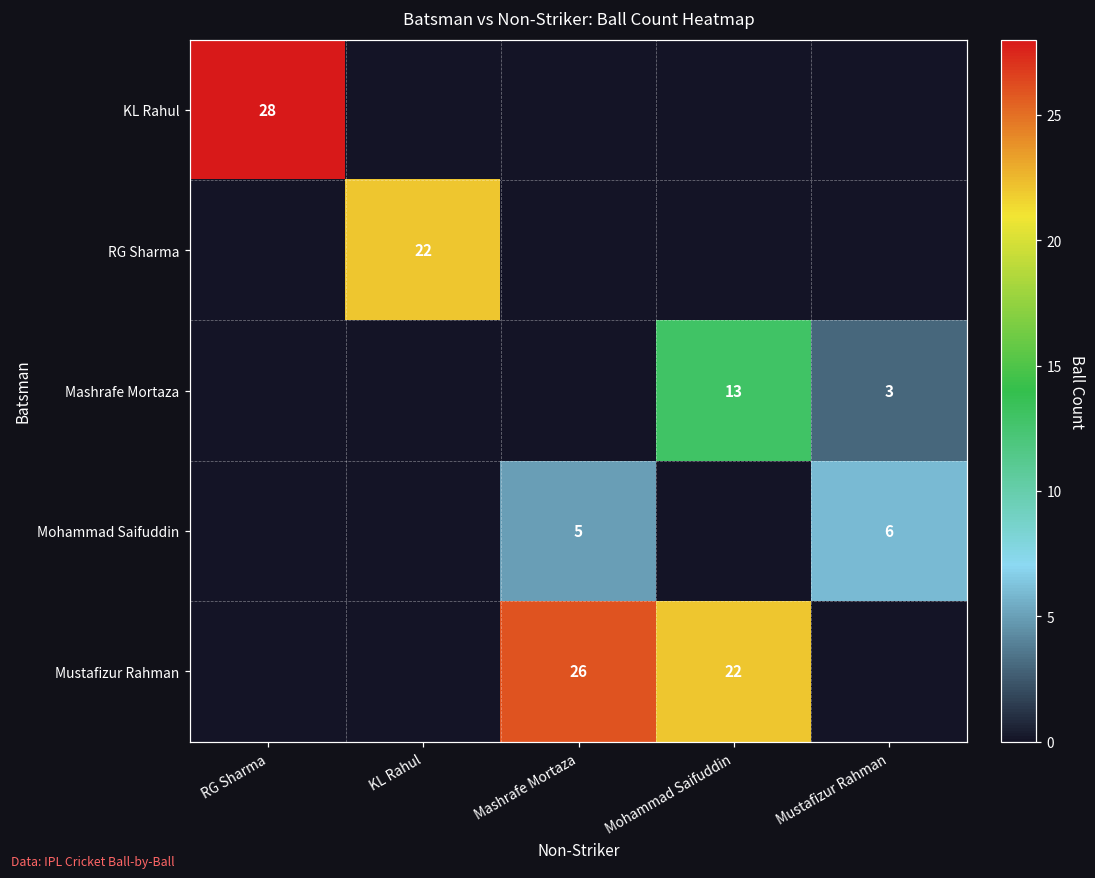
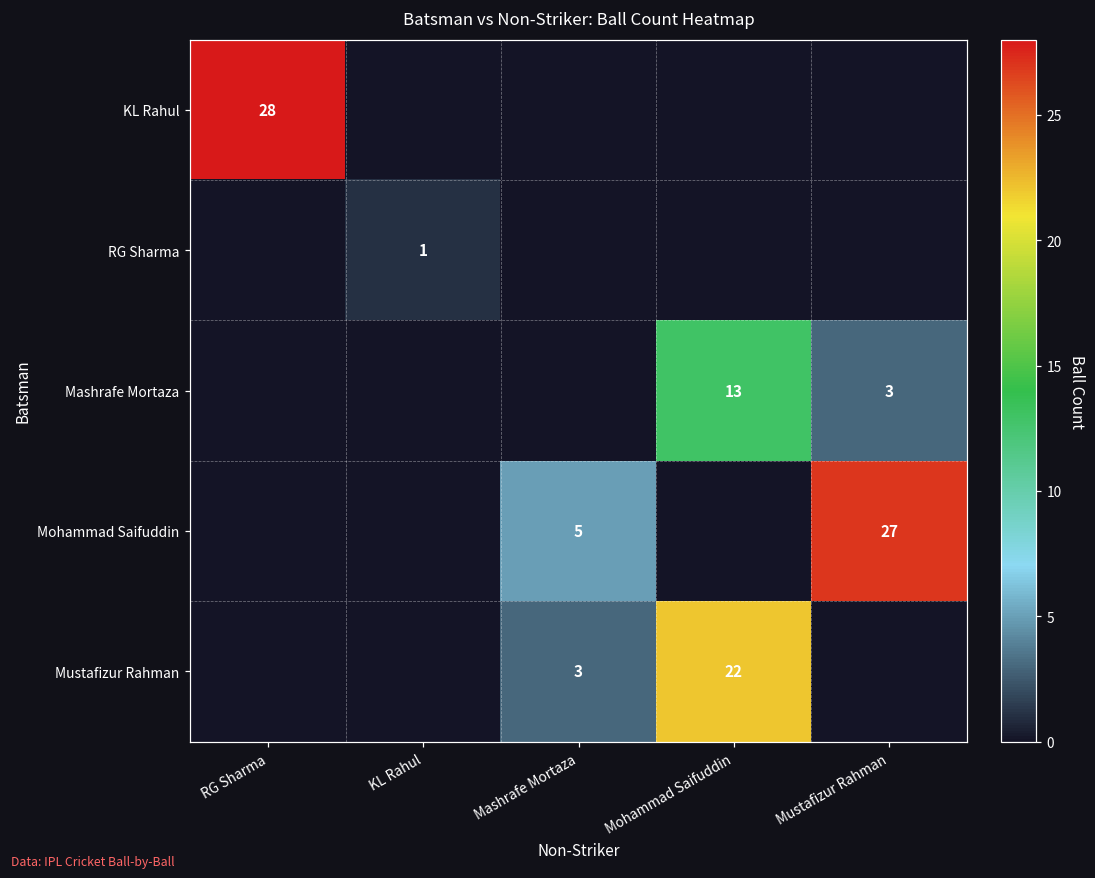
  {
    "KL Rahul": {
      "RG Sharma": 28
    },
    "RG Sharma": {
-     "KL Rahul": 22
+     "KL Rahul": 1
    },
    "Mashrafe Mortaza": {
      "Mohammad Saifuddin": 13,
      "Mustafizur Rahman": 3
    },
    "Mohammad Saifuddin": {
      "Mashrafe Mortaza": 5,
-     "Mustafizur Rahman": 6
+     "Mustafizur Rahman": 27
    },
    "Mustafizur Rahman": {
-     "Mashrafe Mortaza": 26,
+     "Mashrafe Mortaza": 3,
      "Mohammad Saifuddin": 22
    }
  }
